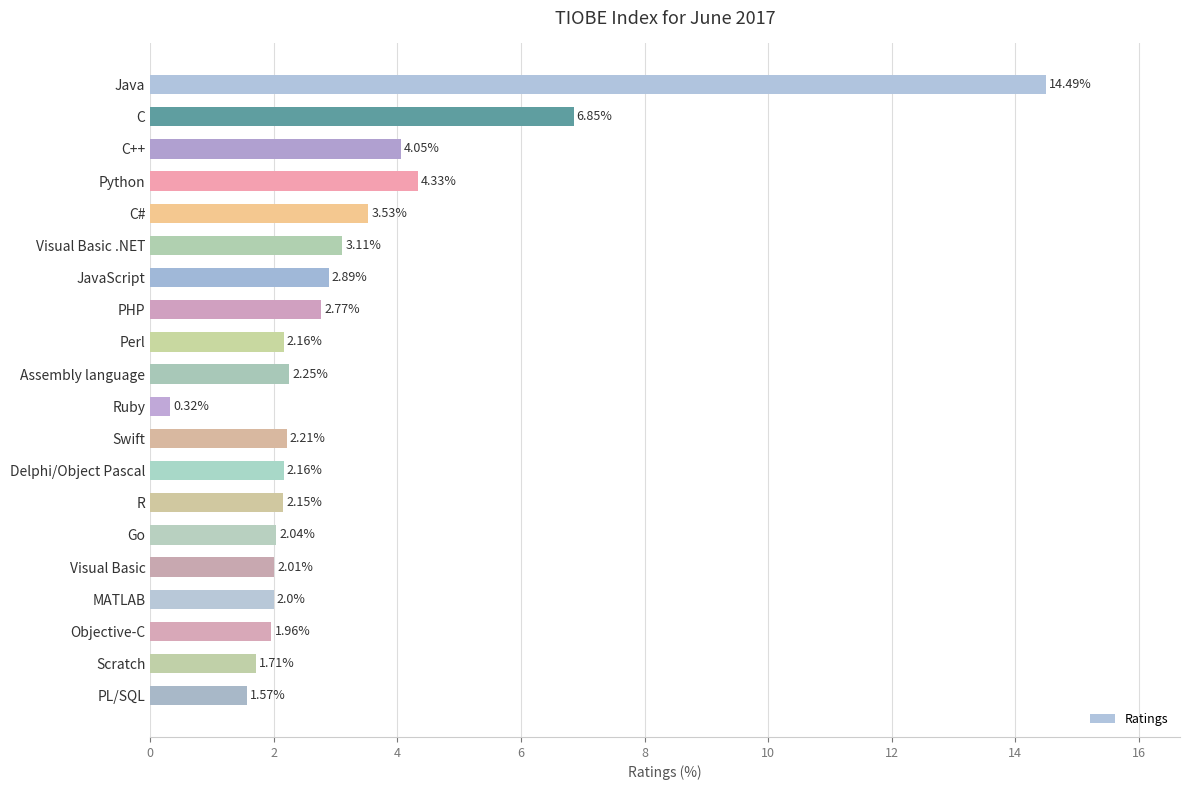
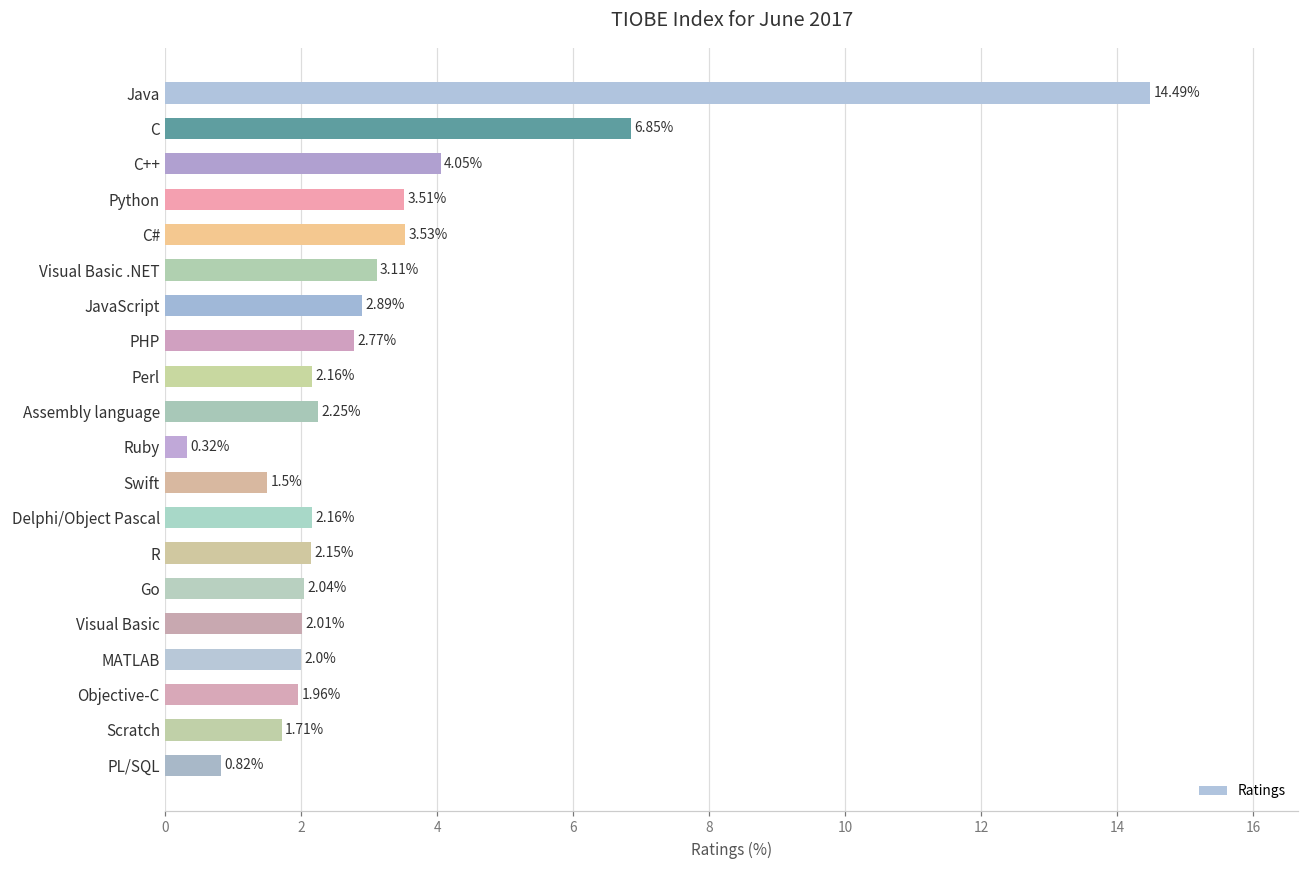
  {
    "Java": "14.49%",
    "C": "6.85%",
    "C++": "4.05%",
-   "Python": "4.33%",
+   "Python": "3.51%",
    "C#": "3.53%",
    "Visual Basic .NET": "3.11%",
    "JavaScript": "2.89%",
    "PHP": "2.77%",
    "Perl": "2.16%",
    "Assembly language": "2.25%",
    "Ruby": "0.32%",
-   "Swift": "2.21%",
+   "Swift": "1.5%",
    "Delphi/Object Pascal": "2.16%",
    "R": "2.15%",
    "Go": "2.04%",
    "Visual Basic": "2.01%",
    "MATLAB": "2.0%",
    "Objective-C": "1.96%",
    "Scratch": "1.71%",
-   "PL/SQL": "1.57%"
+   "PL/SQL": "0.82%"
  }
